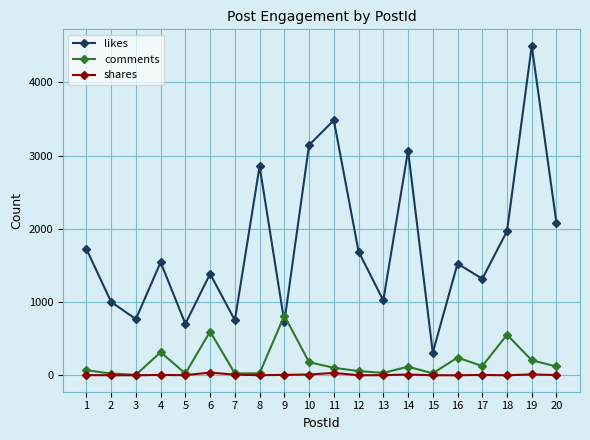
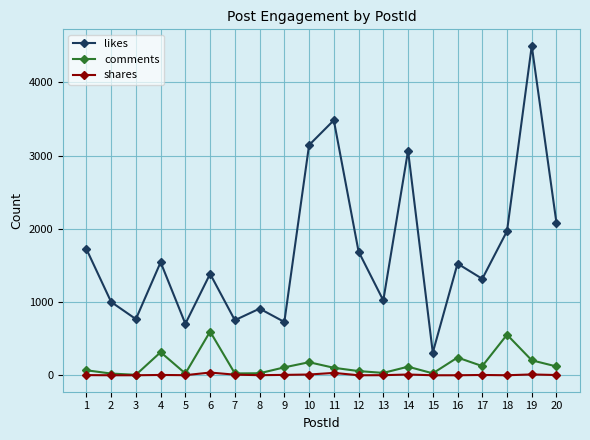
  {
    "likes": {
      "1": 1700,
      "2": 1000,
      "3": 800,
      "4": 1500,
      "5": 700,
      "6": 1400,
      "7": 800,
-     "8": 2900,
+     "8": 900,
      "9": 700,
      "10": 3100,
      "11": 3500,
      "12": 1700,
      "13": 1000,
      "14": 3100,
      "15": 300,
      "16": 1500,
      "17": 1300,
      "18": 2000,
      "19": 4500,
      "20": 2100
    },
    "comments": {
      "1": 100,
      "4": 300,
      "6": 600,
-     "9": 800,
+     "9": 100,
      "10": 200,
      "11": 100,
      "12": 100,
      "14": 100,
      "16": 200,
      "17": 100,
      "18": 600,
      "19": 200,
      "20": 100
    },
    "shares": {
      "1": 0,
      "4": 0,
      "6": 0,
      "9": 0,
      "10": 0,
      "11": 0,
      "12": 0,
      "14": 0,
      "16": 0,
      "17": 0,
      "18": 0,
      "19": 0,
      "20": 0
    }
  }
